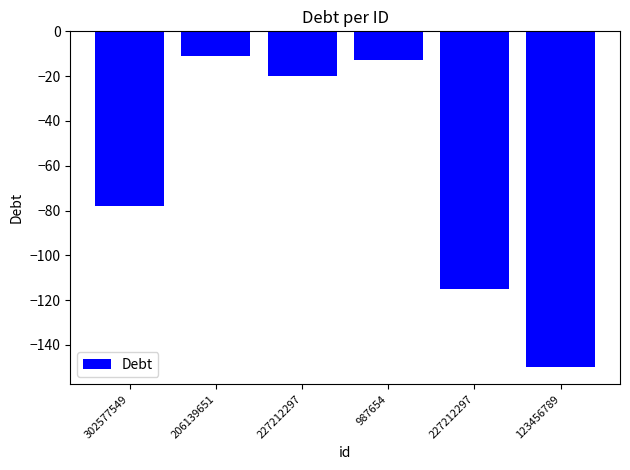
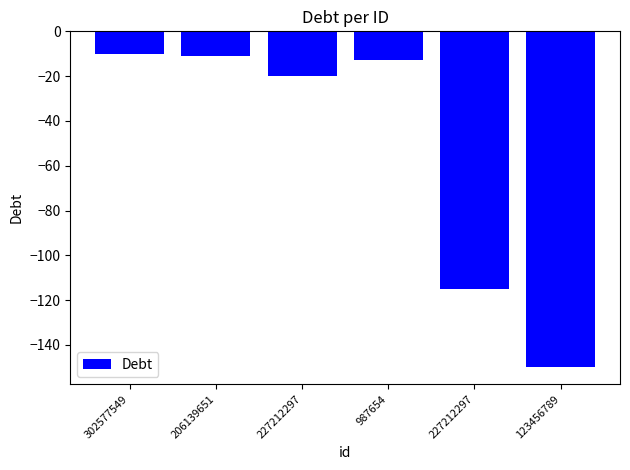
  {
-   "302577549": -78,
+   "302577549": -10,
    "206139651": -11,
    "987654": -13,
    "123456789": -150
  }
